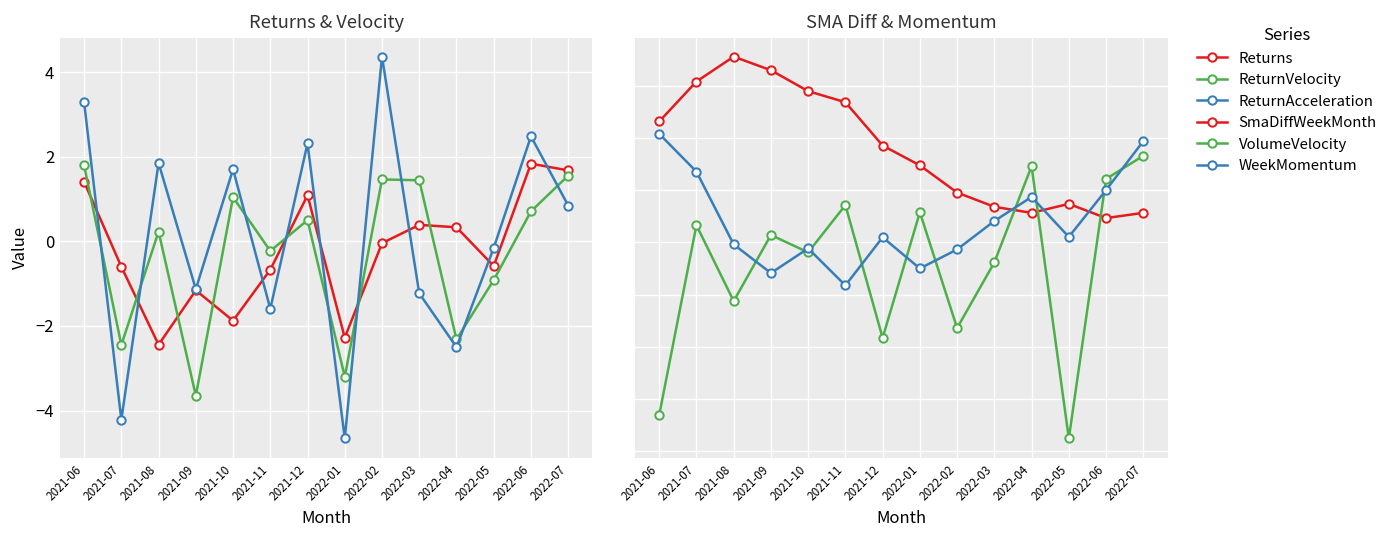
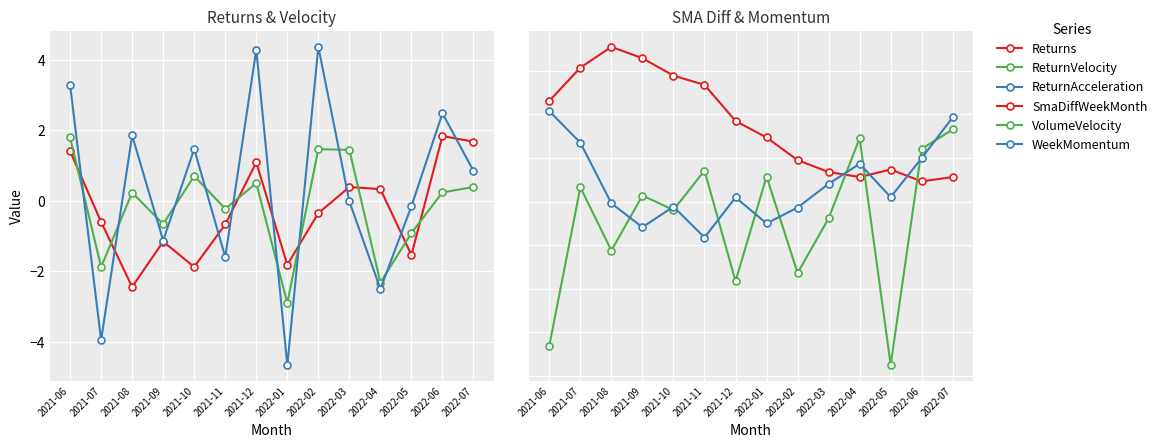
  {
    "Returns & Velocity": {
      "Returns": {
        "2021-06": 1.4,
        "2021-07": -0.6,
        "2021-08": -2.4,
        "2021-10": -1.9,
        "2021-11": -0.7,
        "2021-12": 1.1,
-       "2022-01": -2.3,
-       "2022-02": 0.0,
+       "2022-01": -1.8,
+       "2022-02": -0.4,
        "2022-03": 0.4,
        "2022-04": 0.3,
-       "2022-05": -0.6,
+       "2022-05": -1.5,
        "2022-06": 1.8,
        "2022-07": 1.7
      },
      "ReturnVelocity": {
        "2021-06": 1.8,
-       "2021-07": -2.5,
+       "2021-07": -1.9,
        "2021-08": 0.2,
-       "2021-09": -3.7,
-       "2021-10": 1.0,
+       "2021-09": -0.7,
+       "2021-10": 0.7,
        "2021-11": -0.2,
        "2021-12": 0.5,
-       "2022-01": -3.2,
+       "2022-01": -2.9,
        "2022-02": 1.5,
        "2022-03": 1.4,
        "2022-04": -2.3,
        "2022-05": -0.9,
-       "2022-06": 0.7,
-       "2022-07": 1.6
+       "2022-06": 0.2,
+       "2022-07": 0.4
      },
      "ReturnAcceleration": {
        "2021-06": 3.3,
-       "2021-07": -4.2,
+       "2021-07": -4.0,
        "2021-08": 1.9,
-       "2021-10": 1.7,
+       "2021-10": 1.5,
        "2021-11": -1.6,
-       "2021-12": 2.3,
+       "2021-12": 4.3,
        "2022-01": -4.7,
        "2022-02": 4.4,
-       "2022-03": -1.2,
+       "2022-03": 0.0,
        "2022-04": -2.5,
        "2022-05": -0.2,
        "2022-06": 2.5,
        "2022-07": 0.8
      }
    }
  }
